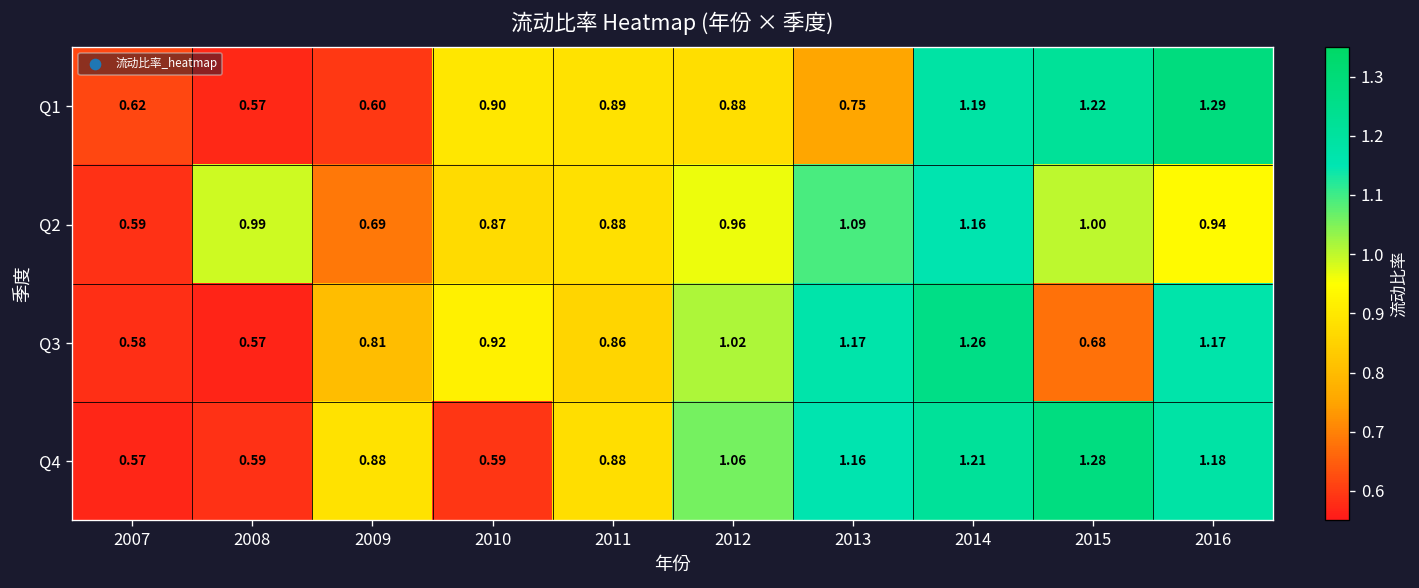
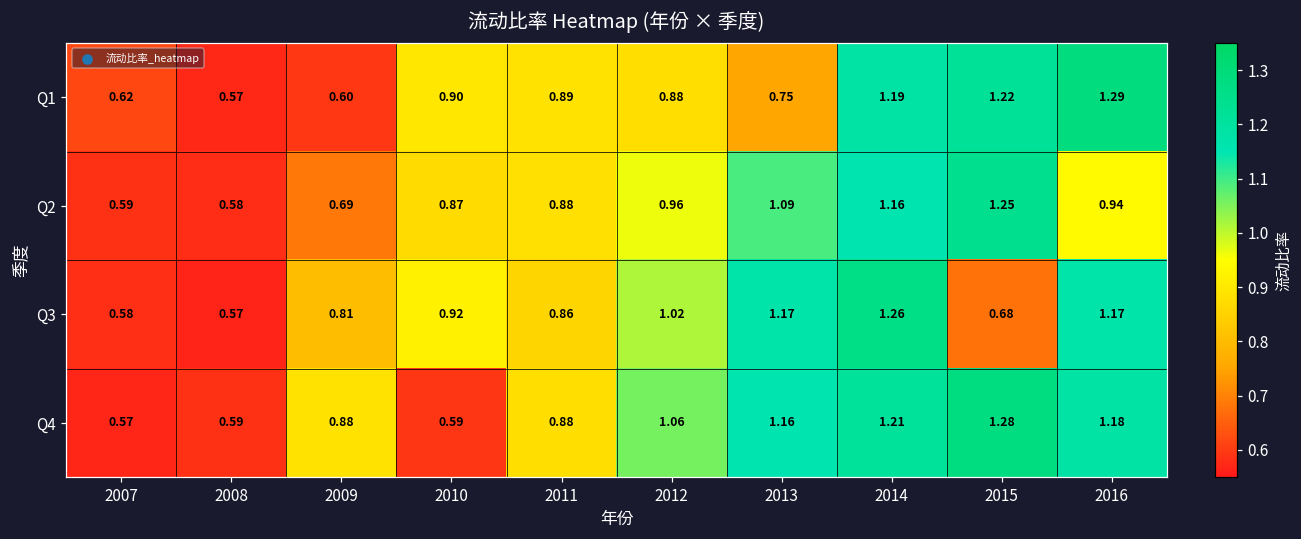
  {
    "Q1": {
      "2007": 0.62,
      "2008": 0.57,
      "2009": 0.60,
      "2010": 0.90,
      "2011": 0.89,
      "2012": 0.88,
      "2013": 0.75,
      "2014": 1.19,
      "2015": 1.22,
      "2016": 1.29
    },
    "Q2": {
      "2007": 0.59,
-     "2008": 0.99,
+     "2008": 0.58,
      "2009": 0.69,
      "2010": 0.87,
      "2011": 0.88,
      "2012": 0.96,
      "2013": 1.09,
      "2014": 1.16,
-     "2015": 1.00,
+     "2015": 1.25,
      "2016": 0.94
    },
    "Q3": {
      "2007": 0.58,
      "2008": 0.57,
      "2009": 0.81,
      "2010": 0.92,
      "2011": 0.86,
      "2012": 1.02,
      "2013": 1.17,
      "2014": 1.26,
      "2015": 0.68,
      "2016": 1.17
    },
    "Q4": {
      "2007": 0.57,
      "2008": 0.59,
      "2009": 0.88,
      "2010": 0.59,
      "2011": 0.88,
      "2012": 1.06,
      "2013": 1.16,
      "2014": 1.21,
      "2015": 1.28,
      "2016": 1.18
    }
  }
